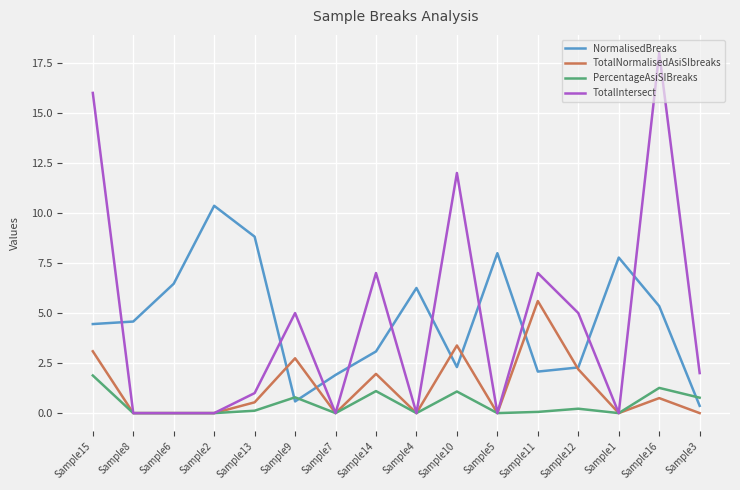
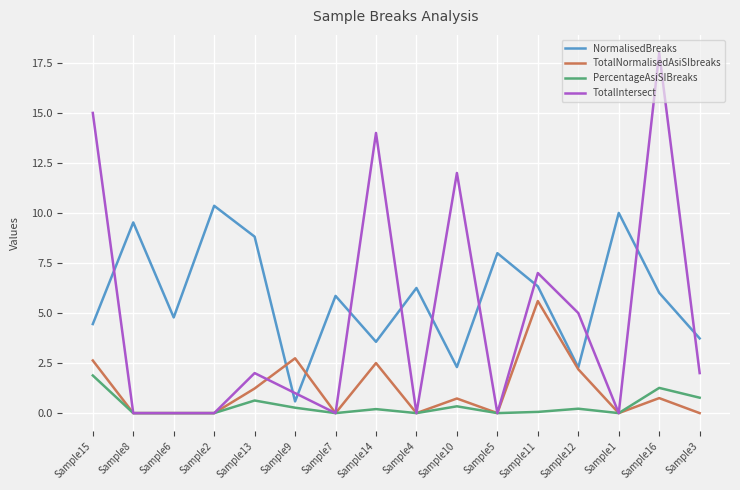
  {
    "NormalisedBreaks": {
      "Sample15": 4.5,
-     "Sample8": 4.6,
-     "Sample6": 6.5,
+     "Sample8": 9.5,
+     "Sample6": 4.8,
      "Sample2": 10.4,
      "Sample13": 8.8,
      "Sample9": 0.6,
-     "Sample7": 1.9,
-     "Sample14": 3.1,
+     "Sample7": 5.9,
+     "Sample14": 3.6,
      "Sample4": 6.3,
      "Sample10": 2.3,
      "Sample5": 8.0,
-     "Sample11": 2.1,
-     "Sample1": 7.8,
-     "Sample16": 5.3,
-     "Sample3": 0.4
+     "Sample11": 6.3,
+     "Sample1": 10.0,
+     "Sample16": 6.0,
+     "Sample3": 3.7
    },
    "TotalNormalisedAsiSIbreaks": {
-     "Sample15": 3.1,
-     "Sample13": 0.5,
+     "Sample15": 2.6,
+     "Sample13": 1.2,
      "Sample9": 2.7,
-     "Sample14": 2.0,
-     "Sample10": 3.4,
+     "Sample14": 2.5,
+     "Sample10": 0.7,
      "Sample11": 5.6,
      "Sample16": 0.8,
      "Sample3": 0.0
    },
    "PercentageAsiSIBreaks": {
      "Sample15": 1.9,
-     "Sample13": 0.1,
-     "Sample9": 0.8,
-     "Sample14": 1.1,
-     "Sample10": 1.1,
+     "Sample13": 0.6,
+     "Sample9": 0.3,
+     "Sample14": 0.2,
+     "Sample10": 0.3,
      "Sample11": 0.1,
      "Sample12": 0.2,
      "Sample16": 1.3,
      "Sample3": 0.8
    },
    "TotalIntersect": {
-     "Sample15": 16,
-     "Sample13": 1,
-     "Sample9": 5,
-     "Sample14": 7,
+     "Sample15": 15,
+     "Sample13": 2,
+     "Sample9": 1,
+     "Sample14": 14,
      "Sample10": 12,
      "Sample11": 7,
      "Sample12": 5,
      "Sample3": 2
    }
  }
